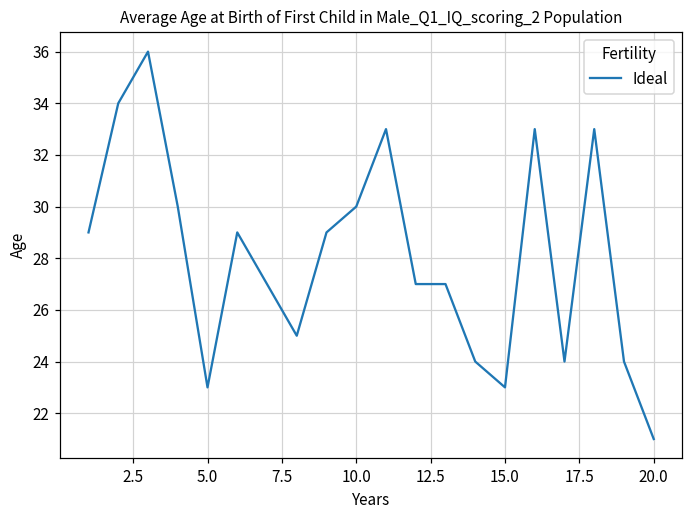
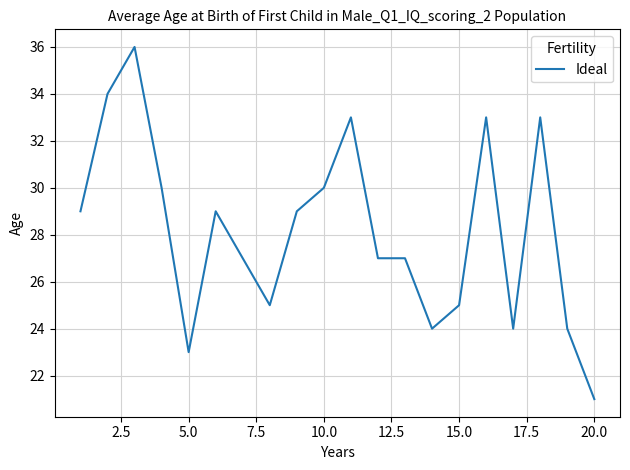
  {
    "5.0": 23,
    "10.0": 30,
-   "15.0": 23,
+   "15.0": 25,
    "20.0": 21
  }
